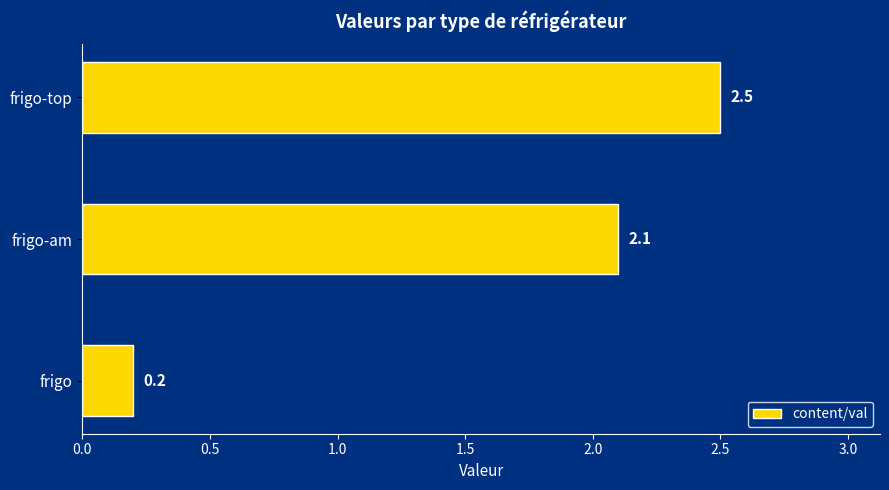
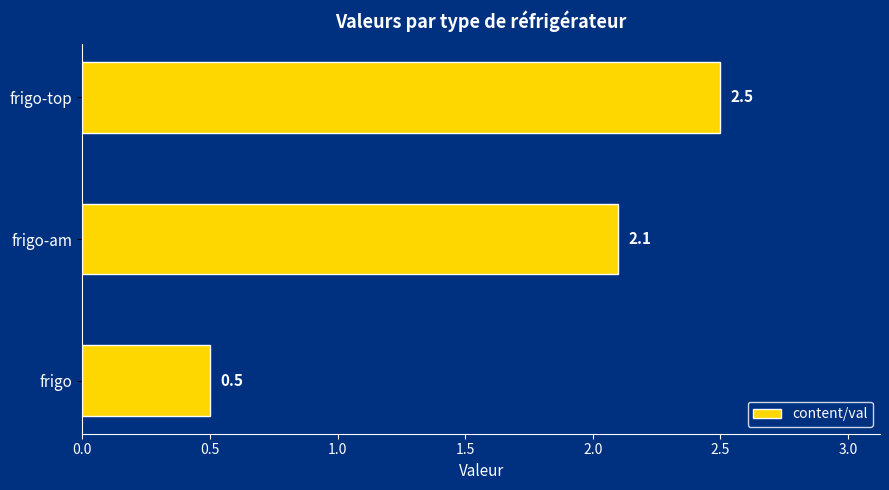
  {
    "frigo-top": 2.5,
    "frigo-am": 2.1,
-   "frigo": 0.2
+   "frigo": 0.5
  }
